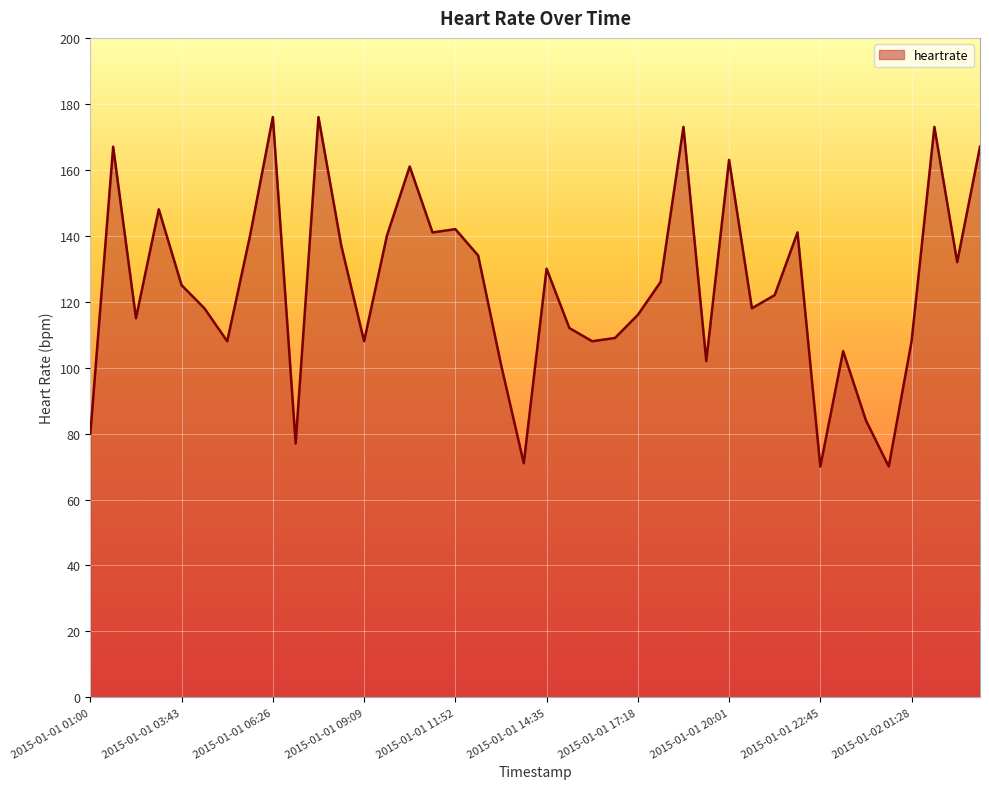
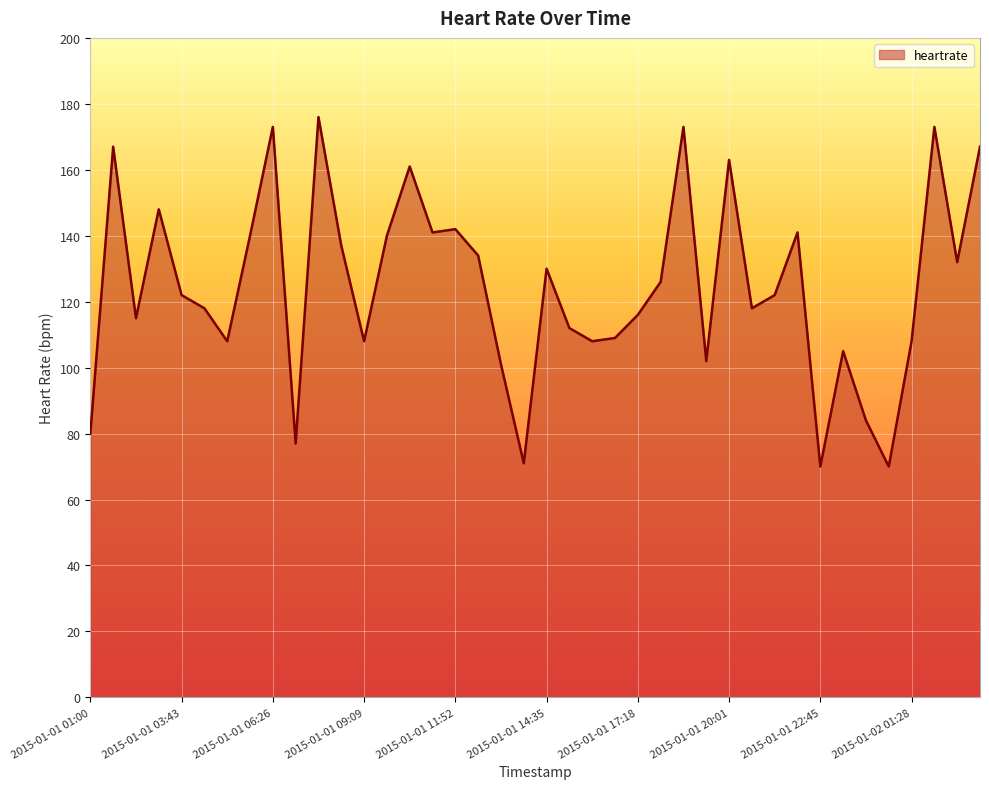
  {
    "2015-01-01 01:00": 80,
-   "2015-01-01 03:43": 125,
-   "2015-01-01 06:26": 176,
+   "2015-01-01 03:43": 122,
+   "2015-01-01 06:26": 173,
    "2015-01-01 09:09": 108,
    "2015-01-01 11:52": 142,
    "2015-01-01 14:35": 130,
    "2015-01-01 17:18": 116,
    "2015-01-01 20:01": 163,
    "2015-01-01 22:45": 70,
    "2015-01-02 01:28": 108
  }
